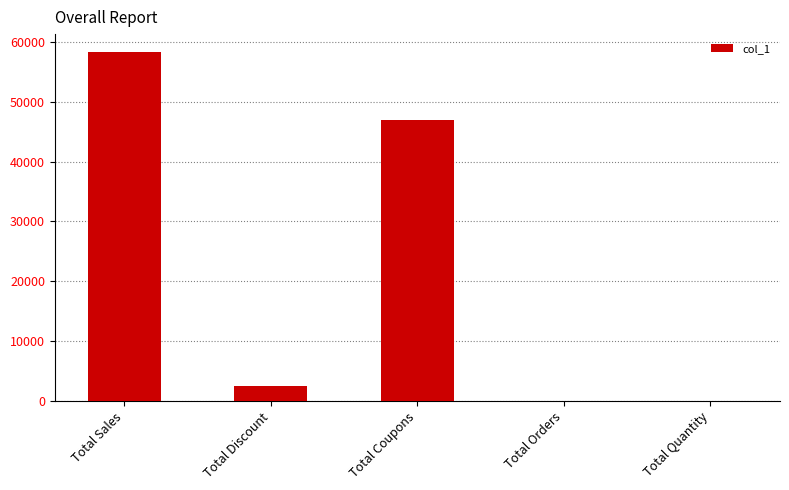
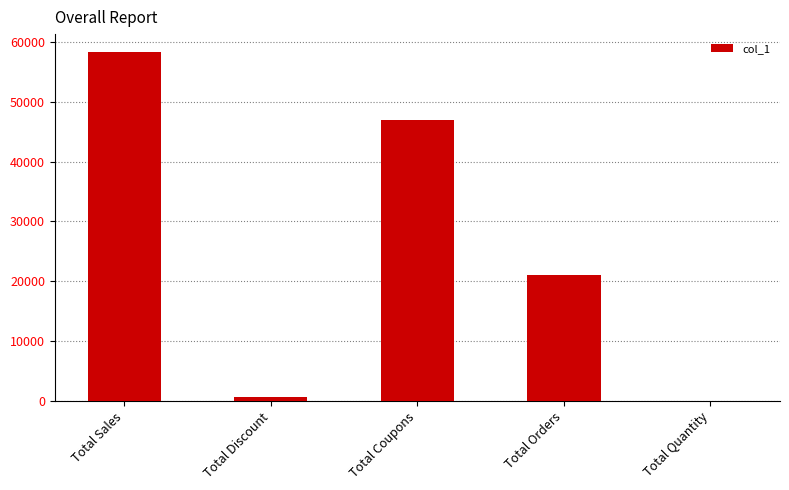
  {
    "Total Sales": 58000,
-   "Total Discount": 3000,
+   "Total Discount": 1000,
    "Total Coupons": 47000,
-   "Total Orders": 0
+   "Total Orders": 21000
  }
